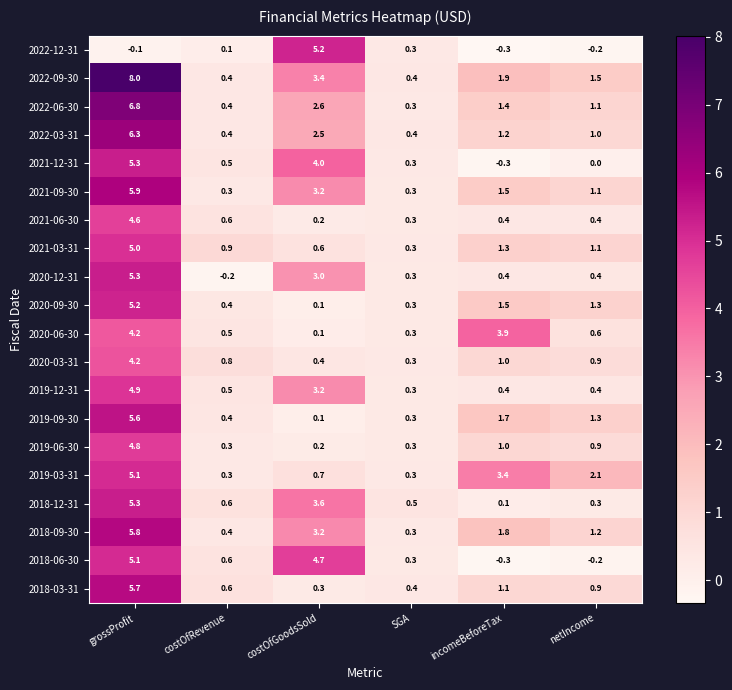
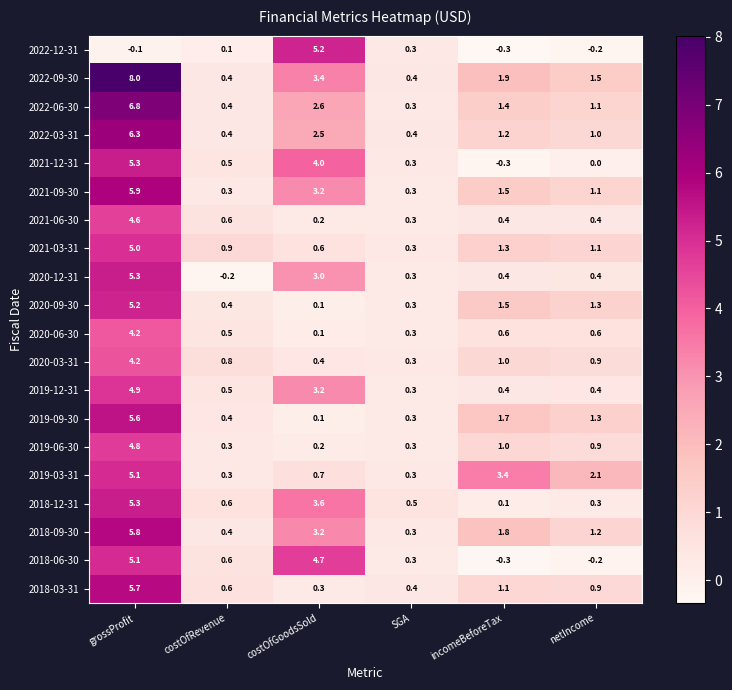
  {
    "2022-12-31": {
      "grossProfit": -0.1,
      "costOfRevenue": 0.1,
      "costOfGoodsSold": 5.2,
      "SGA": 0.3,
      "incomeBeforeTax": -0.3,
      "netIncome": -0.2
    },
    "2022-09-30": {
      "grossProfit": 8.0,
      "costOfRevenue": 0.4,
      "costOfGoodsSold": 3.4,
      "SGA": 0.4,
      "incomeBeforeTax": 1.9,
      "netIncome": 1.5
    },
    "2022-06-30": {
      "grossProfit": 6.8,
      "costOfRevenue": 0.4,
      "costOfGoodsSold": 2.6,
      "SGA": 0.3,
      "incomeBeforeTax": 1.4,
      "netIncome": 1.1
    },
    "2022-03-31": {
      "grossProfit": 6.3,
      "costOfRevenue": 0.4,
      "costOfGoodsSold": 2.5,
      "SGA": 0.4,
      "incomeBeforeTax": 1.2,
      "netIncome": 1.0
    },
    "2021-12-31": {
      "grossProfit": 5.3,
      "costOfRevenue": 0.5,
      "costOfGoodsSold": 4.0,
      "SGA": 0.3,
      "incomeBeforeTax": -0.3,
      "netIncome": 0.0
    },
    "2021-09-30": {
      "grossProfit": 5.9,
      "costOfRevenue": 0.3,
      "costOfGoodsSold": 3.2,
      "SGA": 0.3,
      "incomeBeforeTax": 1.5,
      "netIncome": 1.1
    },
    "2021-06-30": {
      "grossProfit": 4.6,
      "costOfRevenue": 0.6,
      "costOfGoodsSold": 0.2,
      "SGA": 0.3,
      "incomeBeforeTax": 0.4,
      "netIncome": 0.4
    },
    "2021-03-31": {
      "grossProfit": 5.0,
      "costOfRevenue": 0.9,
      "costOfGoodsSold": 0.6,
      "SGA": 0.3,
      "incomeBeforeTax": 1.3,
      "netIncome": 1.1
    },
    "2020-12-31": {
      "grossProfit": 5.3,
      "costOfRevenue": -0.2,
      "costOfGoodsSold": 3.0,
      "SGA": 0.3,
      "incomeBeforeTax": 0.4,
      "netIncome": 0.4
    },
    "2020-09-30": {
      "grossProfit": 5.2,
      "costOfRevenue": 0.4,
      "costOfGoodsSold": 0.1,
      "SGA": 0.3,
      "incomeBeforeTax": 1.5,
      "netIncome": 1.3
    },
    "2020-06-30": {
      "grossProfit": 4.2,
      "costOfRevenue": 0.5,
      "costOfGoodsSold": 0.1,
      "SGA": 0.3,
-     "incomeBeforeTax": 3.9,
+     "incomeBeforeTax": 0.6,
      "netIncome": 0.6
    },
    "2020-03-31": {
      "grossProfit": 4.2,
      "costOfRevenue": 0.8,
      "costOfGoodsSold": 0.4,
      "SGA": 0.3,
      "incomeBeforeTax": 1.0,
      "netIncome": 0.9
    },
    "2019-12-31": {
      "grossProfit": 4.9,
      "costOfRevenue": 0.5,
      "costOfGoodsSold": 3.2,
      "SGA": 0.3,
      "incomeBeforeTax": 0.4,
      "netIncome": 0.4
    },
    "2019-09-30": {
      "grossProfit": 5.6,
      "costOfRevenue": 0.4,
      "costOfGoodsSold": 0.1,
      "SGA": 0.3,
      "incomeBeforeTax": 1.7,
      "netIncome": 1.3
    },
    "2019-06-30": {
      "grossProfit": 4.8,
      "costOfRevenue": 0.3,
      "costOfGoodsSold": 0.2,
      "SGA": 0.3,
      "incomeBeforeTax": 1.0,
      "netIncome": 0.9
    },
    "2019-03-31": {
      "grossProfit": 5.1,
      "costOfRevenue": 0.3,
      "costOfGoodsSold": 0.7,
      "SGA": 0.3,
      "incomeBeforeTax": 3.4,
      "netIncome": 2.1
    },
    "2018-12-31": {
      "grossProfit": 5.3,
      "costOfRevenue": 0.6,
      "costOfGoodsSold": 3.6,
      "SGA": 0.5,
      "incomeBeforeTax": 0.1,
      "netIncome": 0.3
    },
    "2018-09-30": {
      "grossProfit": 5.8,
      "costOfRevenue": 0.4,
      "costOfGoodsSold": 3.2,
      "SGA": 0.3,
      "incomeBeforeTax": 1.8,
      "netIncome": 1.2
    },
    "2018-06-30": {
      "grossProfit": 5.1,
      "costOfRevenue": 0.6,
      "costOfGoodsSold": 4.7,
      "SGA": 0.3,
      "incomeBeforeTax": -0.3,
      "netIncome": -0.2
    },
    "2018-03-31": {
      "grossProfit": 5.7,
      "costOfRevenue": 0.6,
      "costOfGoodsSold": 0.3,
      "SGA": 0.4,
      "incomeBeforeTax": 1.1,
      "netIncome": 0.9
    }
  }
